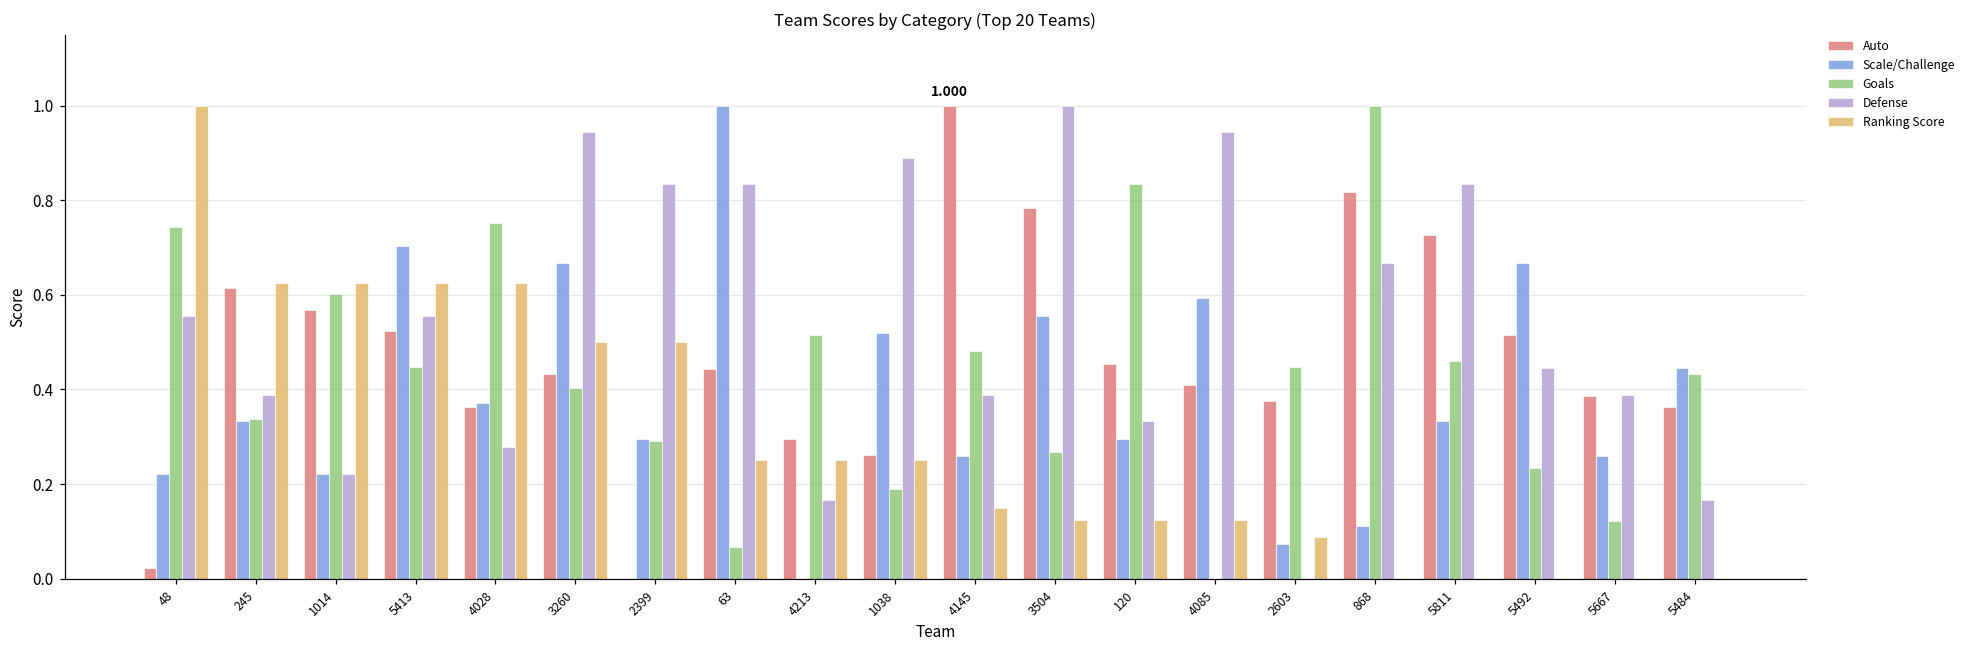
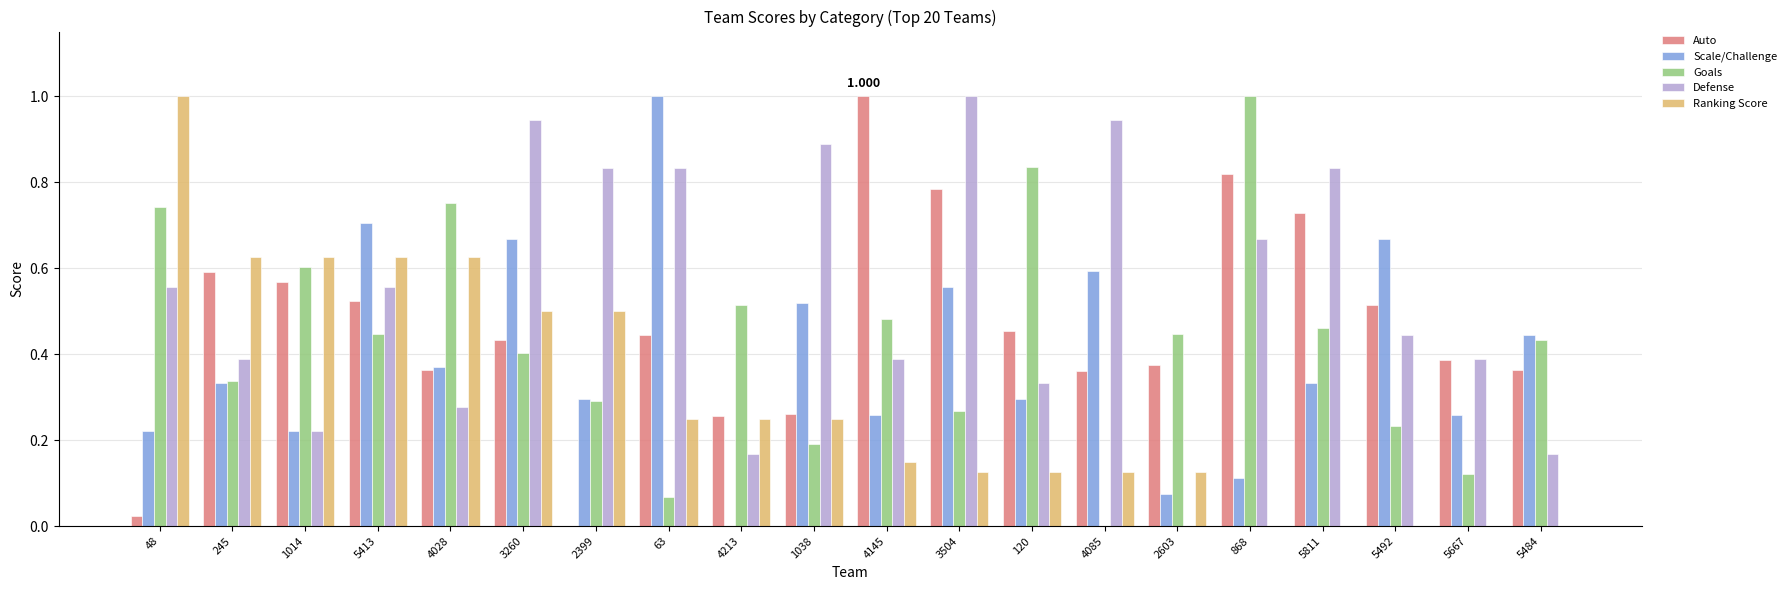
  {
    "Auto": {
      "48": 0.02,
-     "245": 0.61,
+     "245": 0.59,
      "1014": 0.57,
      "5413": 0.52,
      "4028": 0.36,
      "3260": 0.43,
      "2399": 0.00,
      "63": 0.44,
-     "4213": 0.30,
+     "4213": 0.26,
      "1038": 0.26,
      "3504": 0.78,
      "120": 0.45,
-     "4085": 0.41,
+     "4085": 0.36,
      "2603": 0.38,
      "868": 0.82,
      "5811": 0.73,
      "5492": 0.51,
      "5667": 0.39,
      "5484": 0.36
    },
    "Goals": {
      "48": 0.74,
      "245": 0.34,
      "1014": 0.60,
      "5413": 0.45,
      "4028": 0.75,
      "3260": 0.40,
      "2399": 0.29,
      "63": 0.07,
      "4213": 0.51,
      "1038": 0.19,
      "4145": 0.48,
      "3504": 0.27,
      "120": 0.83,
      "4085": 0.00,
      "2603": 0.45,
      "868": 1.00,
      "5811": 0.46,
      "5492": 0.23,
      "5667": 0.12,
      "5484": 0.43
    },
    "Ranking Score": {
      "48": 1.00,
      "245": 0.63,
      "1014": 0.63,
      "5413": 0.63,
      "4028": 0.63,
      "3260": 0.50,
      "2399": 0.50,
      "63": 0.25,
      "4213": 0.25,
      "1038": 0.25,
      "4145": 0.15,
      "3504": 0.13,
      "120": 0.13,
      "4085": 0.13,
-     "2603": 0.09,
+     "2603": 0.13,
      "868": 0.00,
      "5811": 0.00,
      "5492": 0.00,
      "5667": 0.00,
      "5484": 0.00
    }
  }
